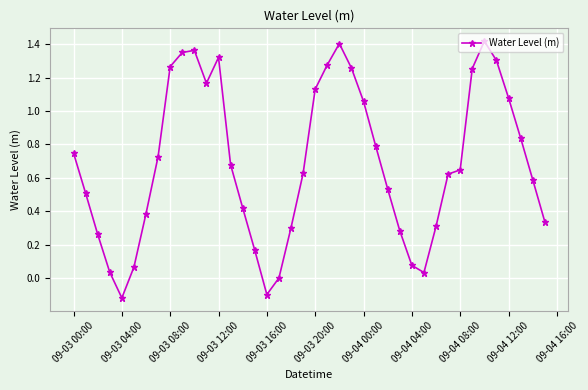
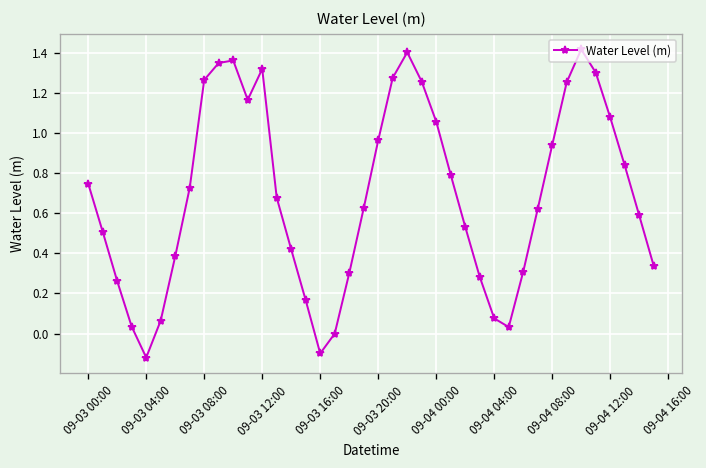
  {
    "09-03 00:00": 0.75,
    "09-03 04:00": -0.12,
    "09-03 08:00": 1.27,
    "09-03 12:00": 1.32,
    "09-03 16:00": -0.10,
-   "09-03 20:00": 1.13,
+   "09-03 20:00": 0.97,
    "09-04 00:00": 1.06,
    "09-04 04:00": 0.08,
-   "09-04 08:00": 0.65,
+   "09-04 08:00": 0.94,
    "09-04 12:00": 1.08
  }
